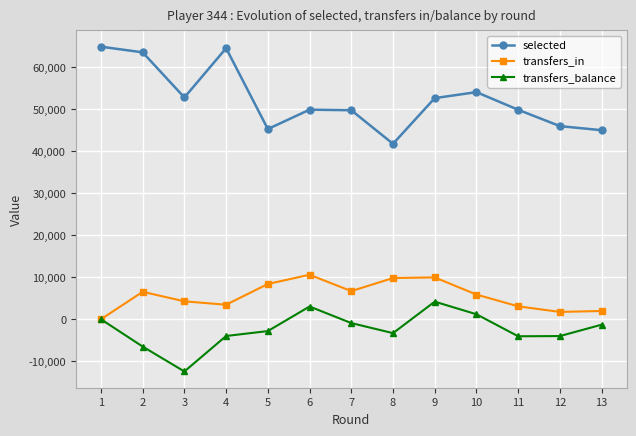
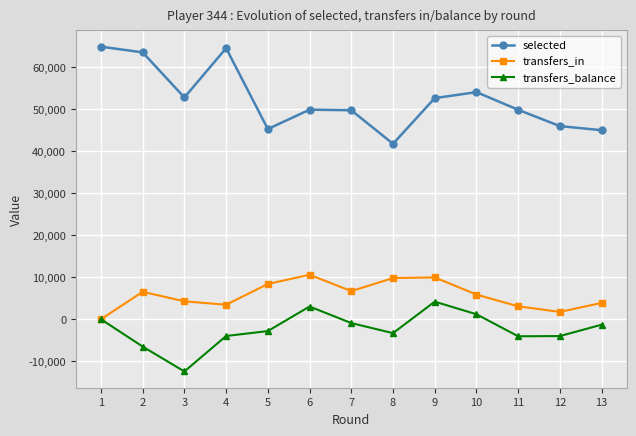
  {
    "selected": {
      "1": "65,000",
      "2": "64,000",
      "3": "53,000",
      "4": "65,000",
      "5": "45,000",
      "6": "50,000",
      "7": "50,000",
      "8": "42,000",
      "9": "53,000",
      "10": "54,000",
      "11": "50,000",
      "12": "46,000",
      "13": "45,000"
    },
    "transfers_in": {
      "2": "7,000",
      "3": "4,000",
      "4": "3,000",
      "5": "8,000",
      "6": "11,000",
      "7": "7,000",
      "8": "10,000",
      "9": "10,000",
      "10": "6,000",
      "11": "3,000",
      "12": "2,000",
-     "13": "2,000"
+     "13": "4,000"
    },
    "transfers_balance": {
      "2": "-7,000",
      "3": "-12,000",
      "4": "-4,000",
      "5": "-3,000",
      "6": "3,000",
      "7": "-1,000",
      "8": "-3,000",
      "9": "4,000",
      "10": "1,000",
      "11": "-4,000",
      "12": "-4,000",
      "13": "-1,000"
    }
  }
